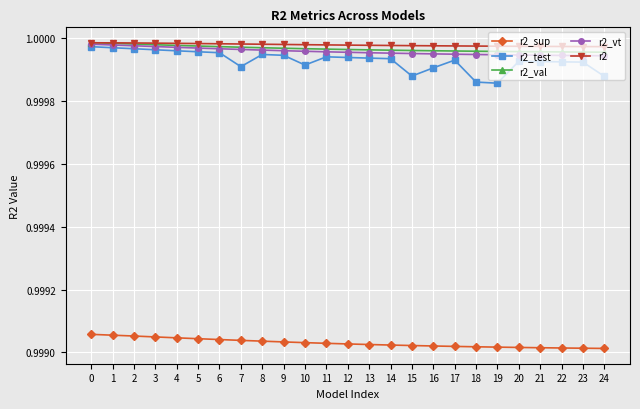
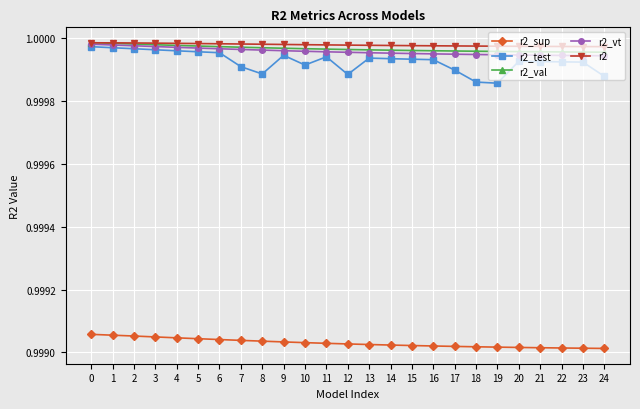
  {
    "r2_test": {
      "1": 0.99997,
      "2": 0.99997,
      "3": 0.99996,
      "4": 0.99996,
      "5": 0.99996,
      "6": 0.99995,
      "7": 0.99991,
-     "8": 0.99995,
+     "8": 0.99989,
      "9": 0.99995,
      "10": 0.99991,
      "11": 0.99994,
-     "12": 0.99994,
+     "12": 0.99988,
      "13": 0.99994,
      "14": 0.99993,
-     "15": 0.99988,
-     "16": 0.99991,
-     "17": 0.99993,
+     "15": 0.99993,
+     "16": 0.99993,
+     "17": 0.99990,
      "18": 0.99986,
      "19": 0.99986
    },
    "r2_val": {
      "10": 0.99997,
      "11": 0.99997,
      "12": 0.99996,
      "13": 0.99996,
      "14": 0.99996,
      "15": 0.99996,
      "16": 0.99996,
      "17": 0.99996,
      "18": 0.99996
    },
    "r2_vt": {
      "10": 0.99996,
      "11": 0.99996,
      "12": 0.99996,
      "13": 0.99995,
      "14": 0.99995,
      "15": 0.99995,
      "16": 0.99995,
      "17": 0.99995,
      "18": 0.99995
    }
  }
